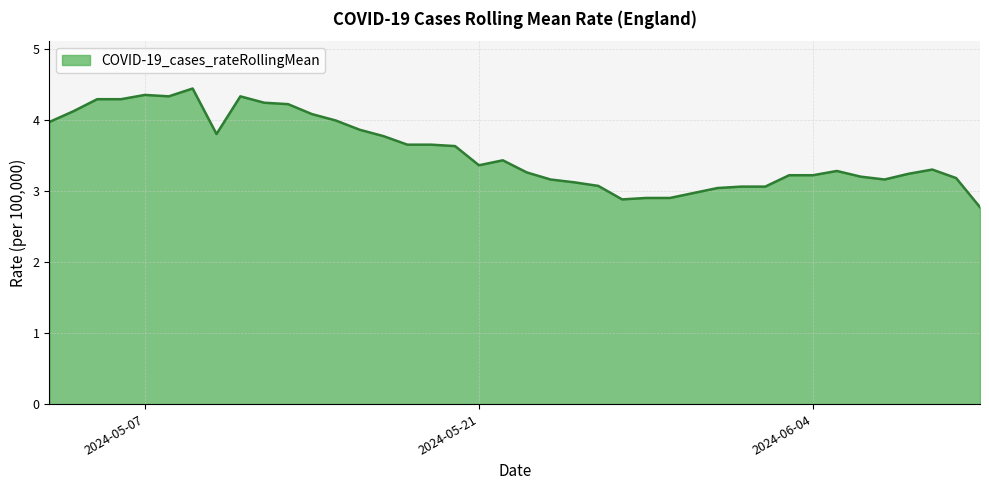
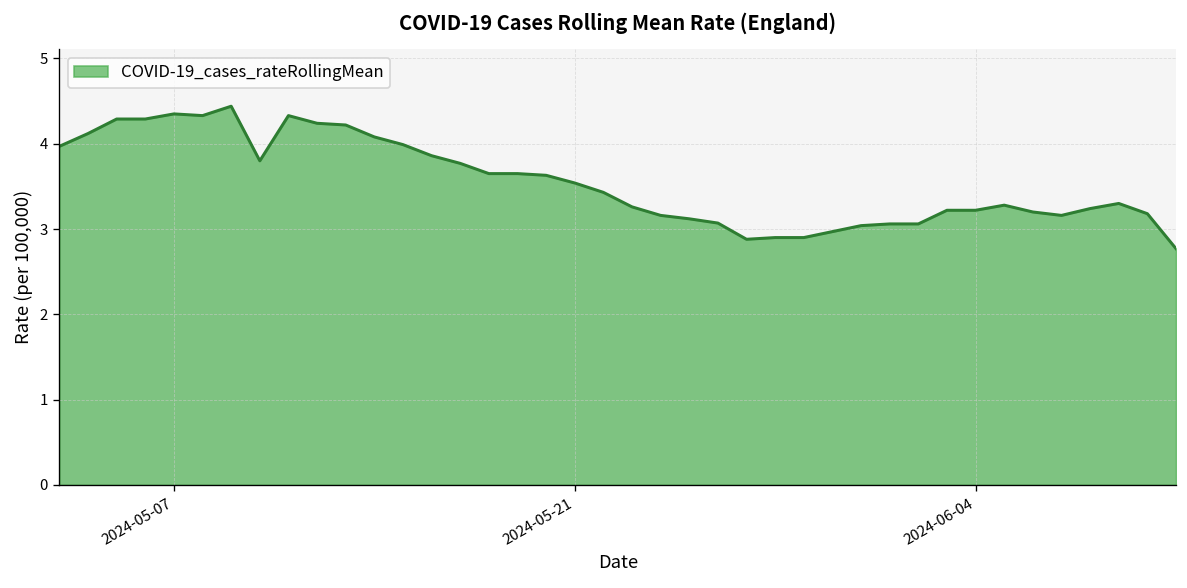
  {
    "2024-05-07": 4.4,
-   "2024-05-21": 3.4,
+   "2024-05-21": 3.5,
    "2024-06-04": 3.2
  }
